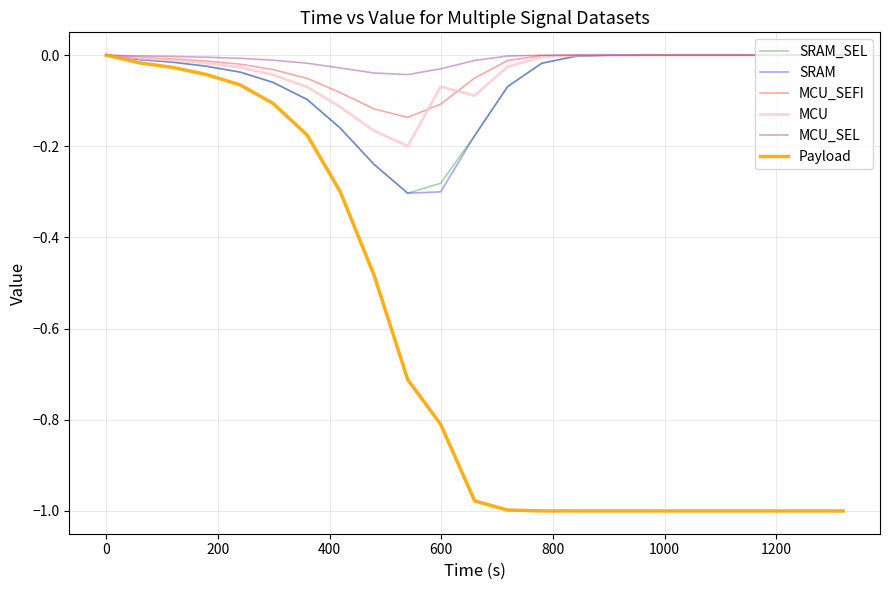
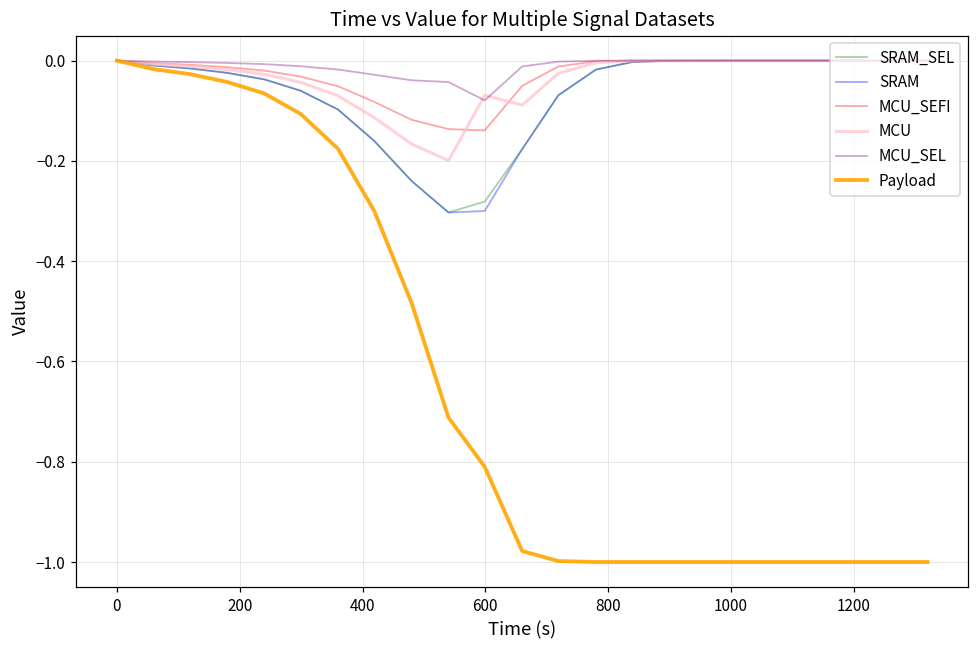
  {
    "SRAM_SEL": {
      "600": -0.28
    },
    "SRAM": {
      "600": -0.30
    },
    "MCU_SEFI": {
-     "600": -0.11
+     "600": -0.14
    },
    "MCU": {
      "600": -0.07
    },
    "MCU_SEL": {
-     "600": -0.03
+     "600": -0.08
    },
    "Payload": {
      "600": -0.81,
      "1200": -1.00
    }
  }
